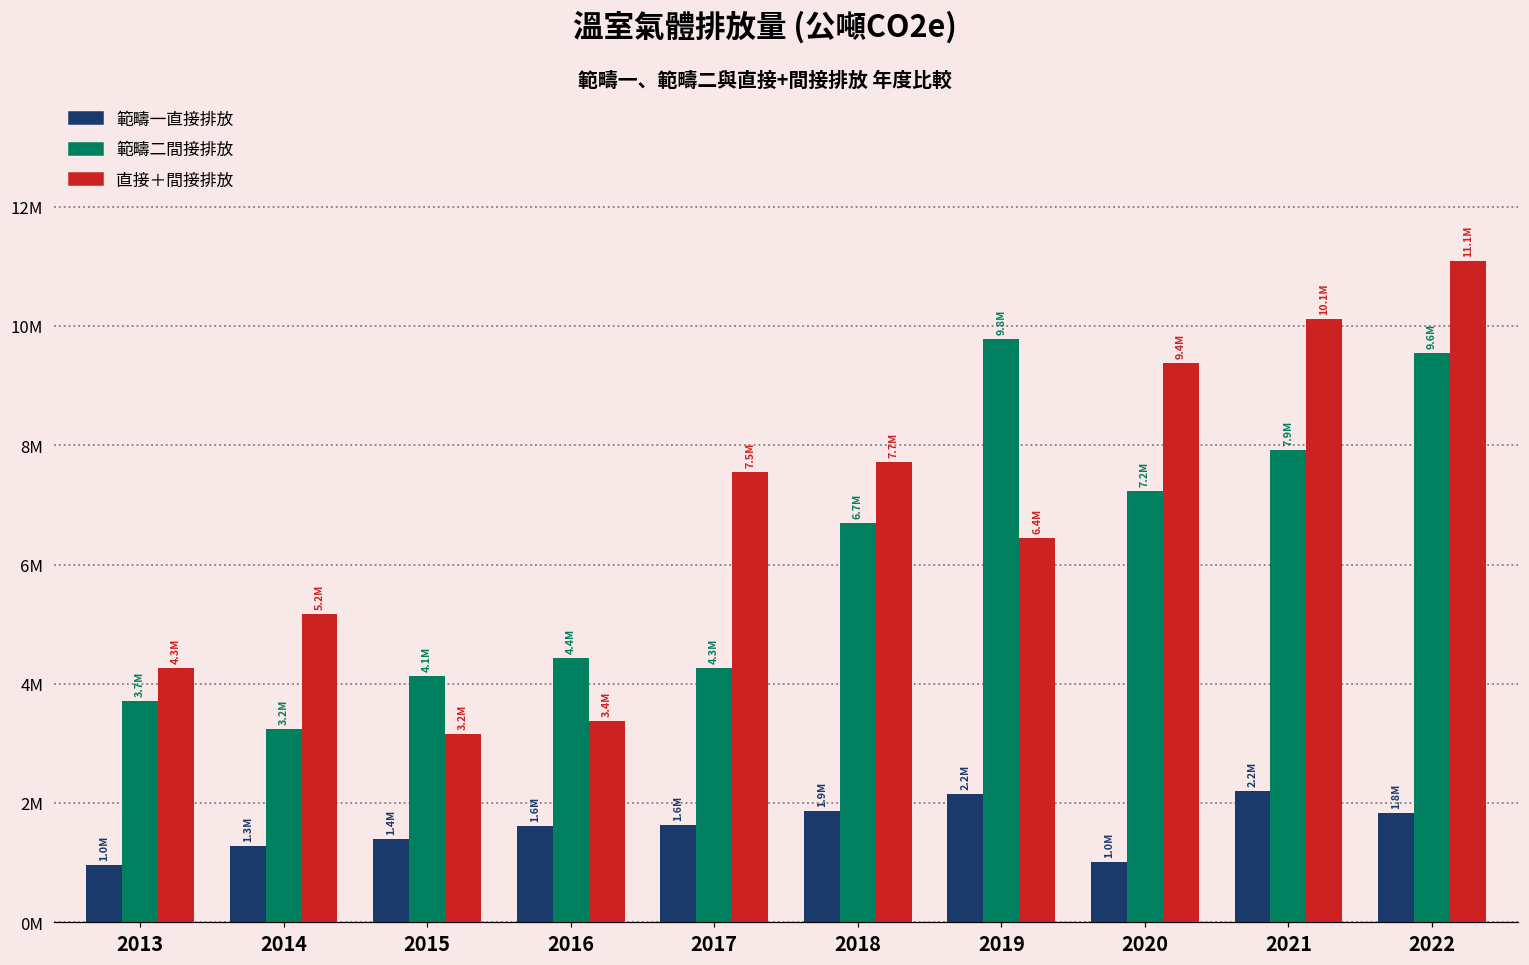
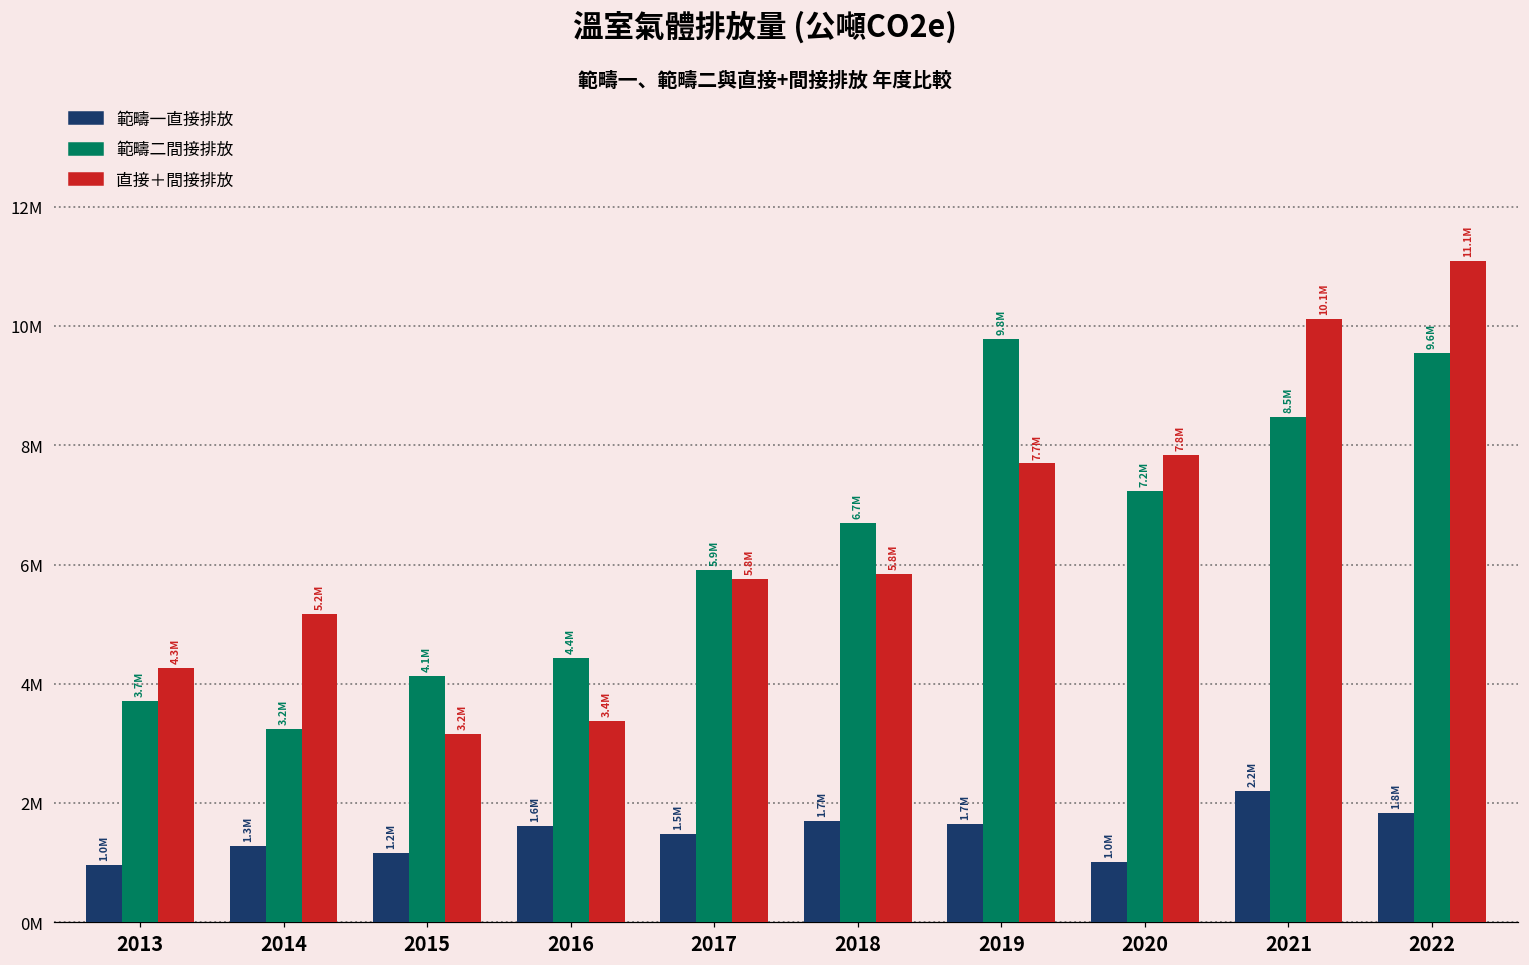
  {
    "範疇一直接排放": {
      "2013": "1.0M",
      "2014": "1.3M",
-     "2015": "1.4M",
+     "2015": "1.2M",
      "2016": "1.6M",
-     "2017": "1.6M",
-     "2018": "1.9M",
-     "2019": "2.2M",
+     "2017": "1.5M",
+     "2018": "1.7M",
+     "2019": "1.7M",
      "2020": "1.0M",
      "2021": "2.2M",
      "2022": "1.8M"
    },
    "範疇二間接排放": {
      "2013": "3.7M",
      "2014": "3.2M",
      "2015": "4.1M",
      "2016": "4.4M",
-     "2017": "4.3M",
+     "2017": "5.9M",
      "2018": "6.7M",
      "2019": "9.8M",
      "2020": "7.2M",
-     "2021": "7.9M",
+     "2021": "8.5M",
      "2022": "9.6M"
    },
    "直接＋間接排放": {
      "2013": "4.3M",
      "2014": "5.2M",
      "2015": "3.2M",
      "2016": "3.4M",
-     "2017": "7.5M",
-     "2018": "7.7M",
-     "2019": "6.4M",
-     "2020": "9.4M",
+     "2017": "5.8M",
+     "2018": "5.8M",
+     "2019": "7.7M",
+     "2020": "7.8M",
      "2021": "10.1M",
      "2022": "11.1M"
    }
  }
